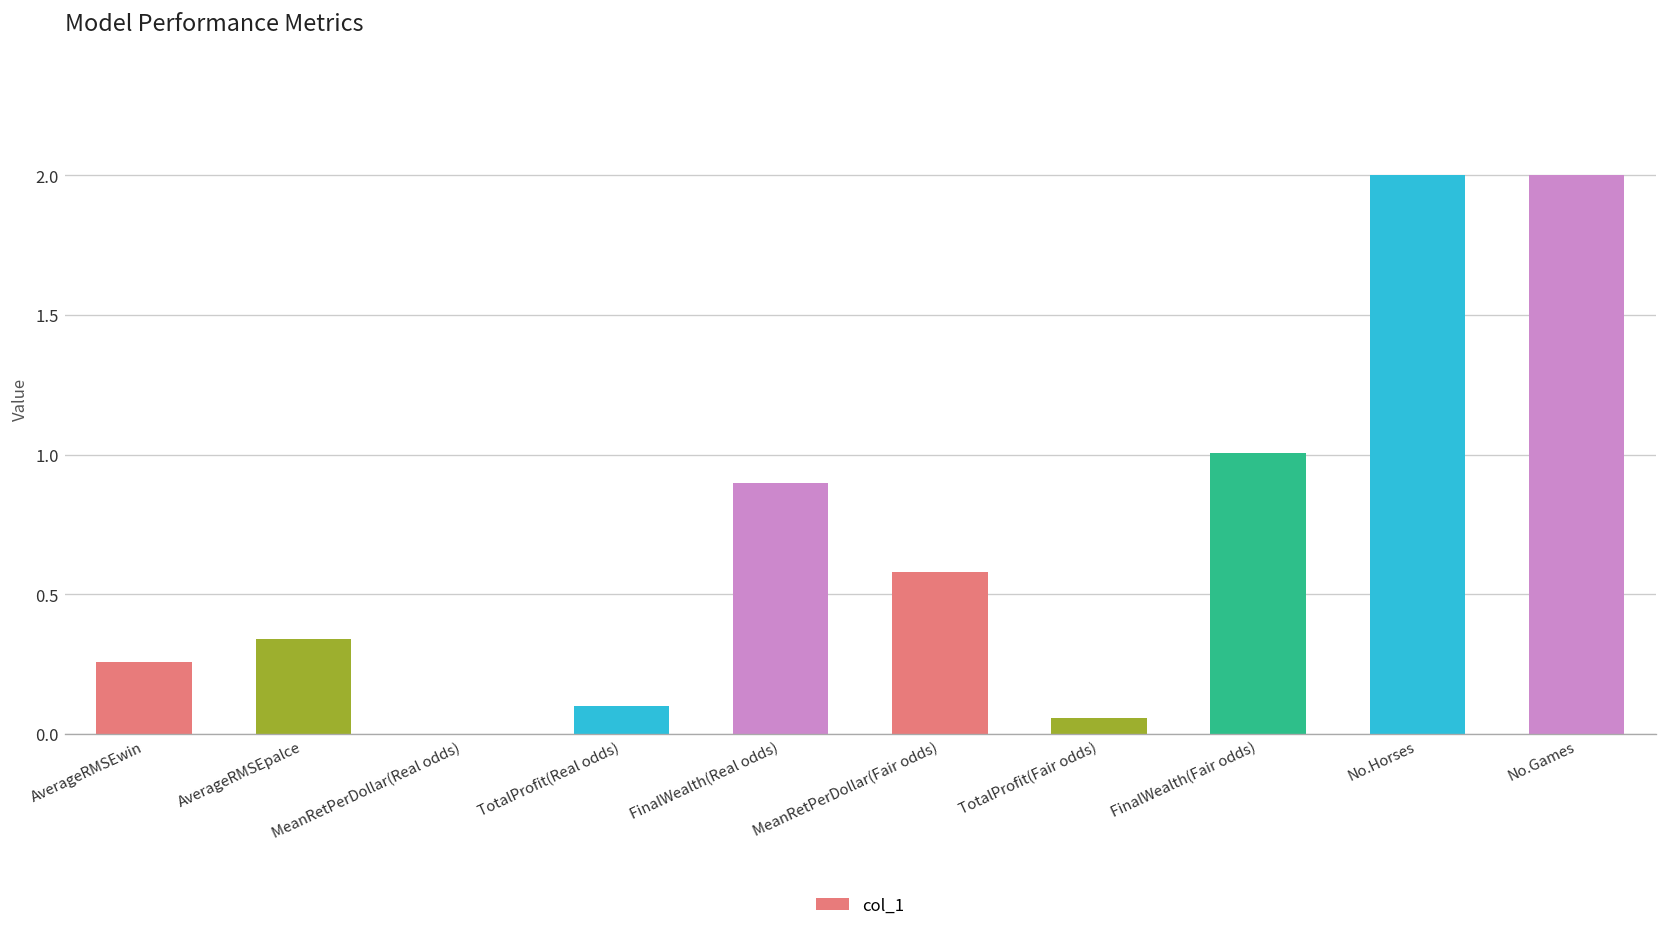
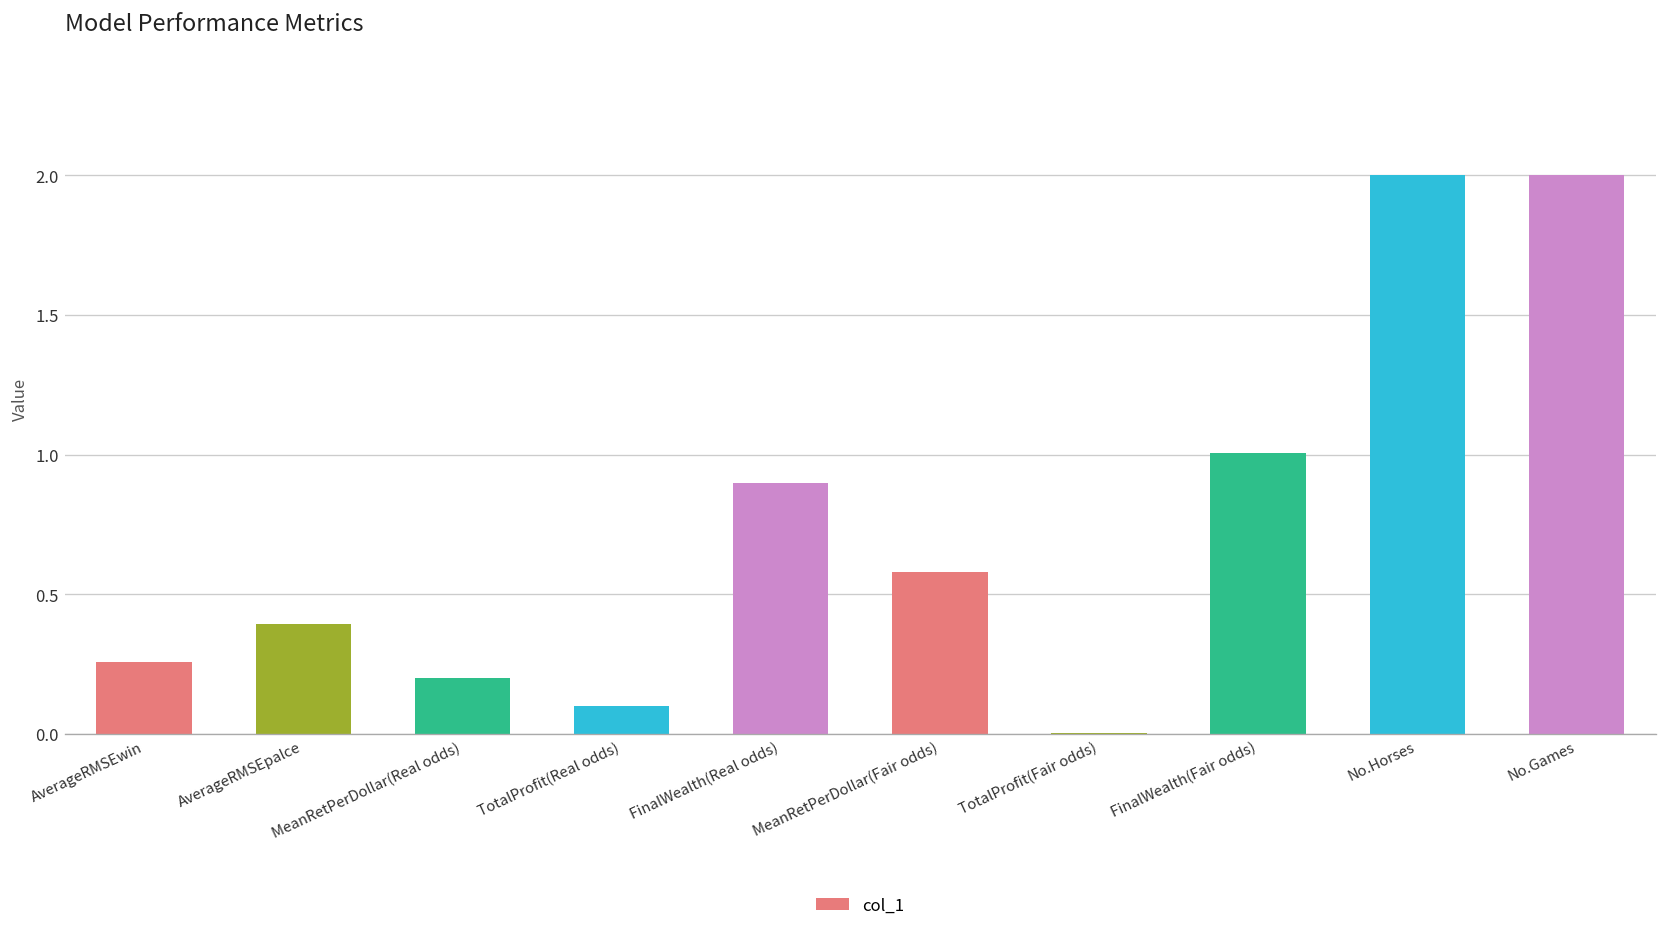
  {
    "AverageRMSEwin": 0.26,
-   "AverageRMSEpalce": 0.34,
-   "MeanRetPerDollar(Real odds)": 0.0,
+   "AverageRMSEpalce": 0.39,
+   "MeanRetPerDollar(Real odds)": 0.2,
    "TotalProfit(Real odds)": 0.10,
    "FinalWealth(Real odds)": 0.90,
    "MeanRetPerDollar(Fair odds)": 0.58,
-   "TotalProfit(Fair odds)": 0.06,
+   "TotalProfit(Fair odds)": 0.00,
    "FinalWealth(Fair odds)": 1.00,
    "No.Horses": 2.00,
    "No.Games": 2.00
  }
